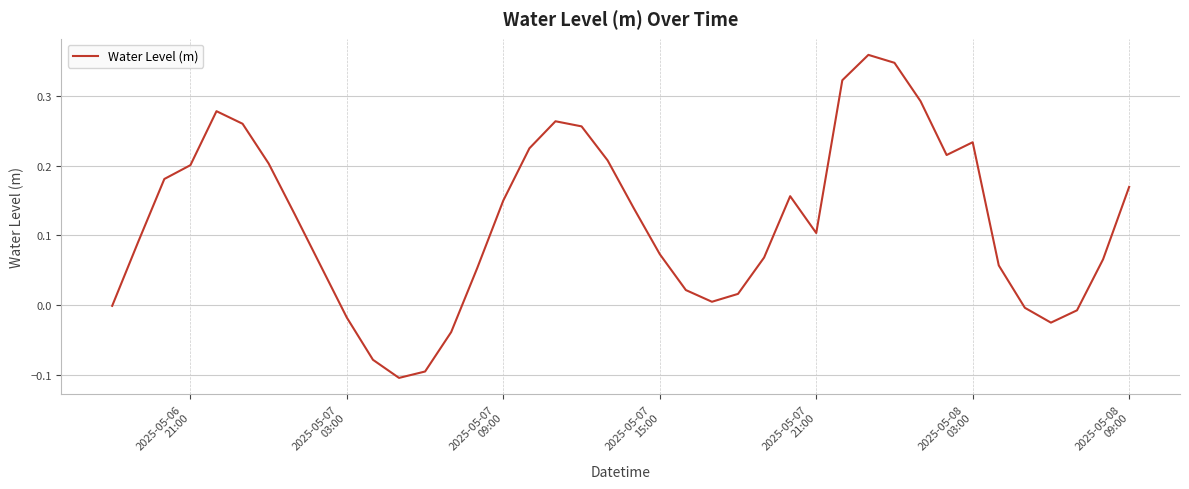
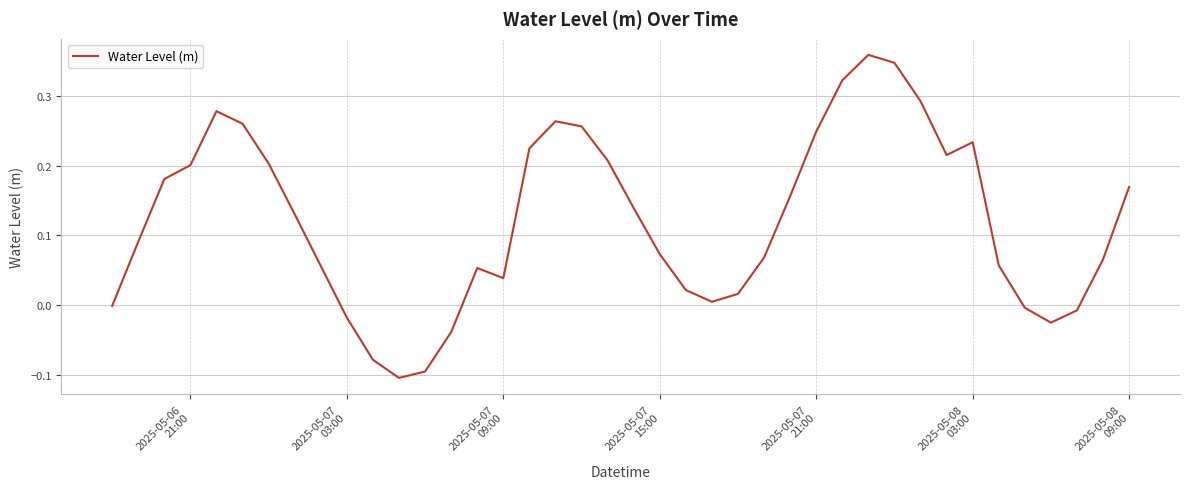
  {
    "2025-05-06 21:00": 0.20,
    "2025-05-07 03:00": -0.02,
-   "2025-05-07 09:00": 0.15,
+   "2025-05-07 09:00": 0.04,
    "2025-05-07 15:00": 0.07,
-   "2025-05-07 21:00": 0.10,
+   "2025-05-07 21:00": 0.25,
    "2025-05-08 03:00": 0.23,
    "2025-05-08 09:00": 0.17
  }
